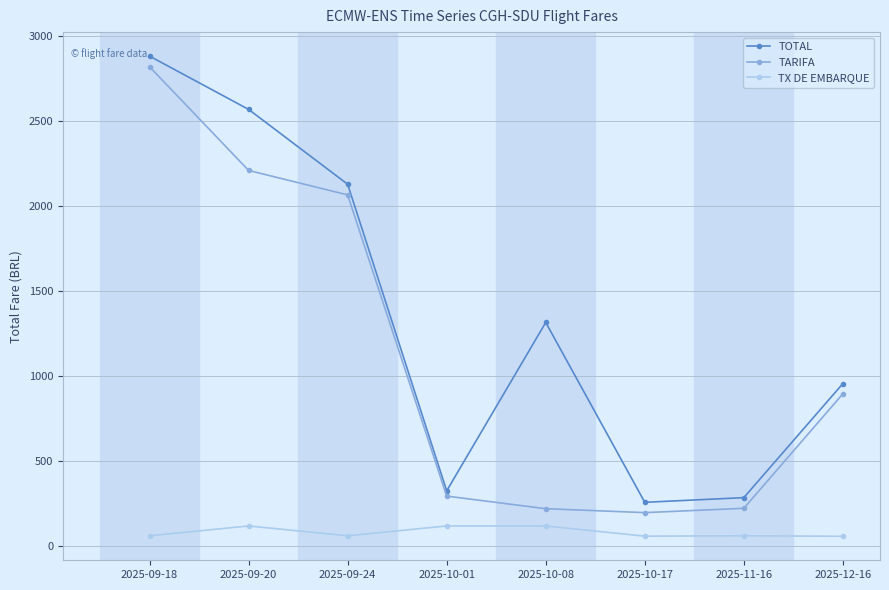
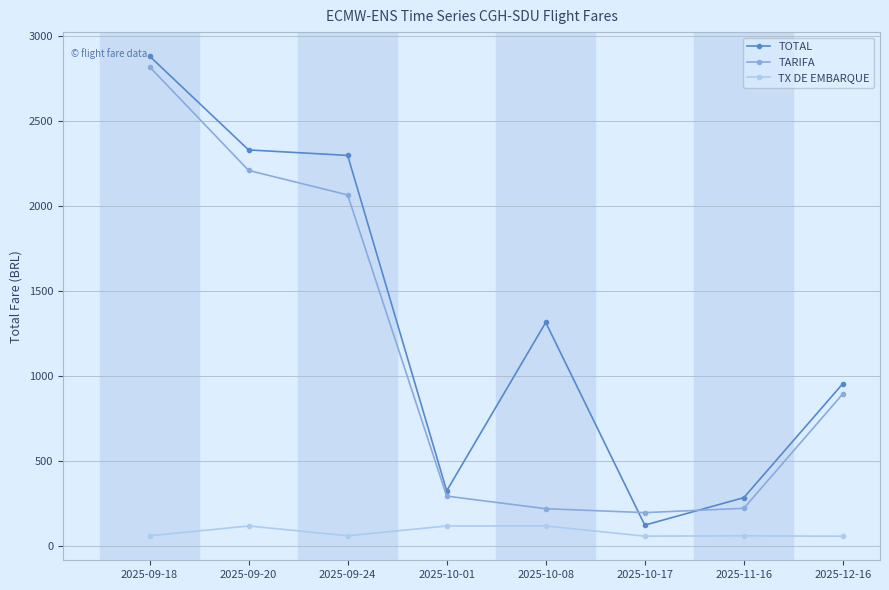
  {
    "TOTAL": {
      "2025-09-18": 2880,
-     "2025-09-20": 2570,
-     "2025-09-24": 2130,
+     "2025-09-20": 2330,
+     "2025-09-24": 2300,
      "2025-10-01": 330,
      "2025-10-08": 1320,
-     "2025-10-17": 260,
+     "2025-10-17": 130,
      "2025-11-16": 290,
      "2025-12-16": 960
    }
  }
